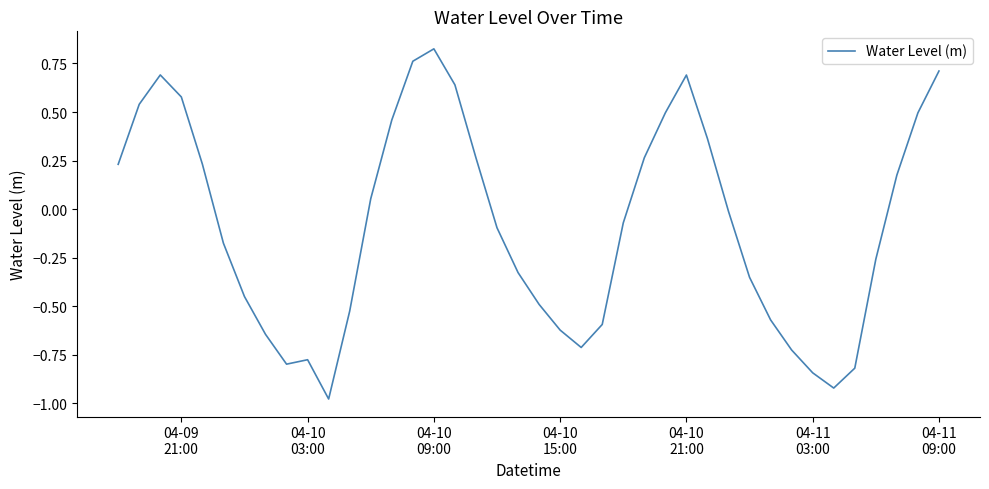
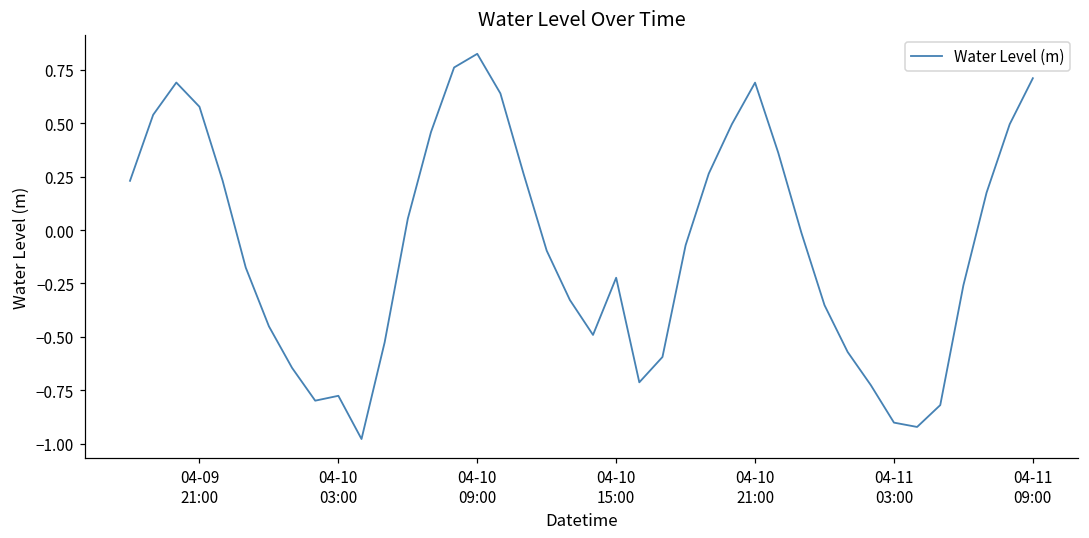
  {
    "04-09 21:00": 0.58,
    "04-10 03:00": -0.78,
    "04-10 09:00": 0.83,
-   "04-10 15:00": -0.62,
+   "04-10 15:00": -0.22,
    "04-10 21:00": 0.69,
-   "04-11 03:00": -0.84,
+   "04-11 03:00": -0.90,
    "04-11 09:00": 0.71
  }
